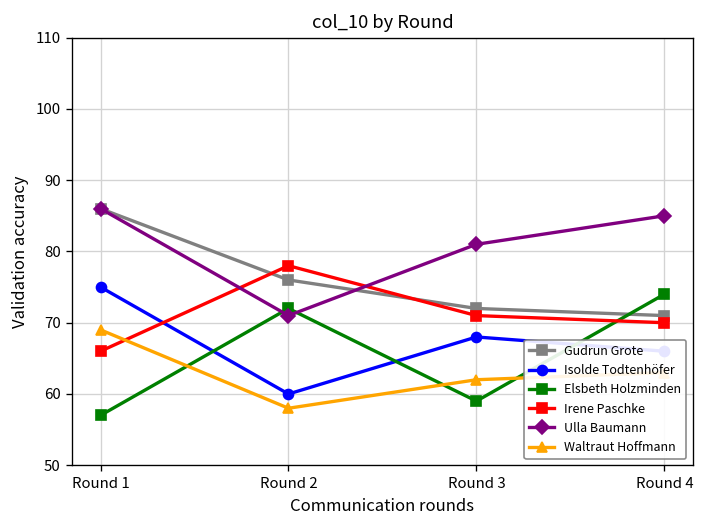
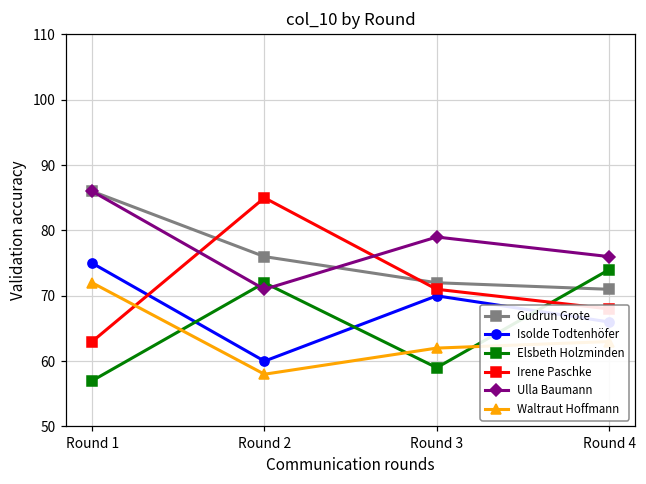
  {
    "Gudrun Grote": {
      "Round 2": 76,
      "Round 3": 72,
      "Round 4": 71
    },
    "Isolde Todtenhöfer": {
      "Round 1": 75,
      "Round 2": 60,
-     "Round 3": 68
+     "Round 3": 70
    },
    "Elsbeth Holzminden": {
      "Round 1": 57,
      "Round 2": 72,
      "Round 3": 59,
      "Round 4": 74
    },
    "Irene Paschke": {
-     "Round 1": 66,
-     "Round 2": 78,
+     "Round 1": 63,
+     "Round 2": 85,
      "Round 3": 71,
-     "Round 4": 70
+     "Round 4": 68
    },
    "Ulla Baumann": {
      "Round 2": 71,
-     "Round 3": 81,
-     "Round 4": 85
+     "Round 3": 79,
+     "Round 4": 76
    },
    "Waltraut Hoffmann": {
-     "Round 1": 69,
+     "Round 1": 72,
      "Round 2": 58,
      "Round 3": 62
    }
  }
